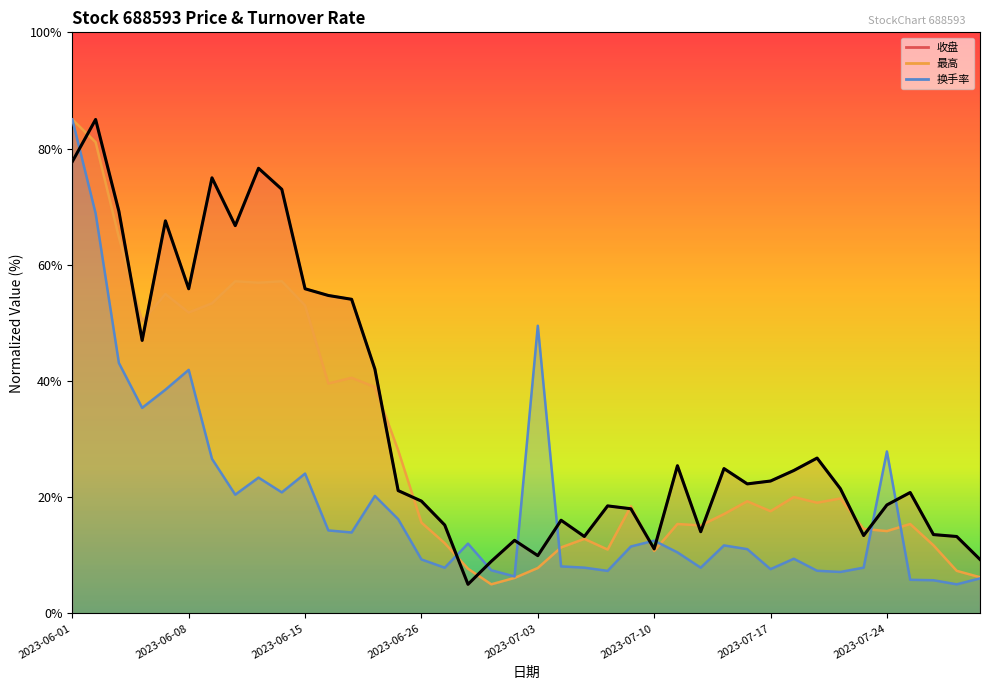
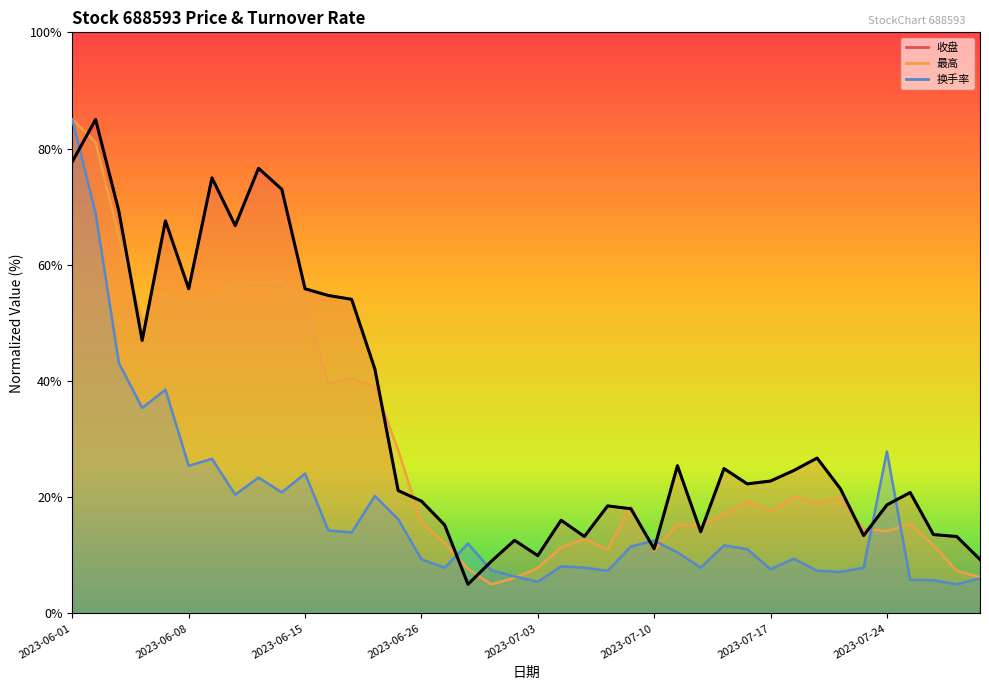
  {
    "换手率": {
-     "2023-06-08": "42%",
+     "2023-06-08": "25%",
      "2023-06-15": "24%",
      "2023-06-26": "9%",
-     "2023-07-03": "50%",
+     "2023-07-03": "5%",
      "2023-07-10": "13%",
      "2023-07-17": "8%",
      "2023-07-24": "28%"
    }
  }
